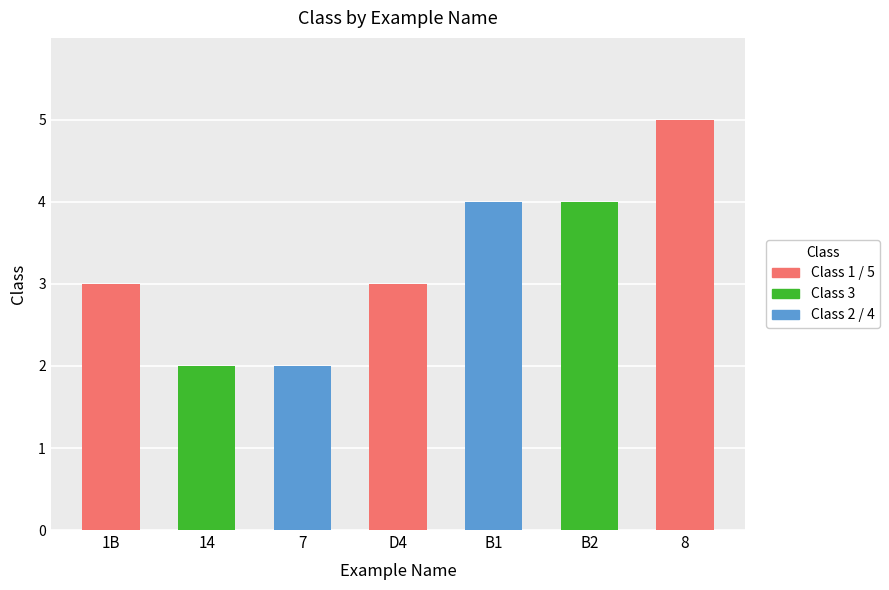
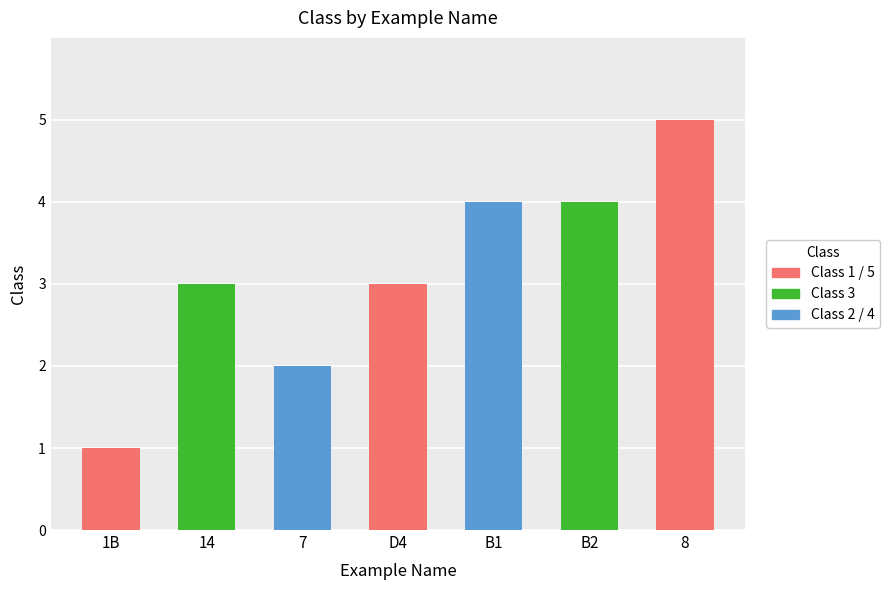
  {
-   "1B": 3,
-   "14": 2,
+   "1B": 1,
+   "14": 3,
    "7": 2,
    "D4": 3,
    "B1": 4,
    "B2": 4,
    "8": 5
  }
